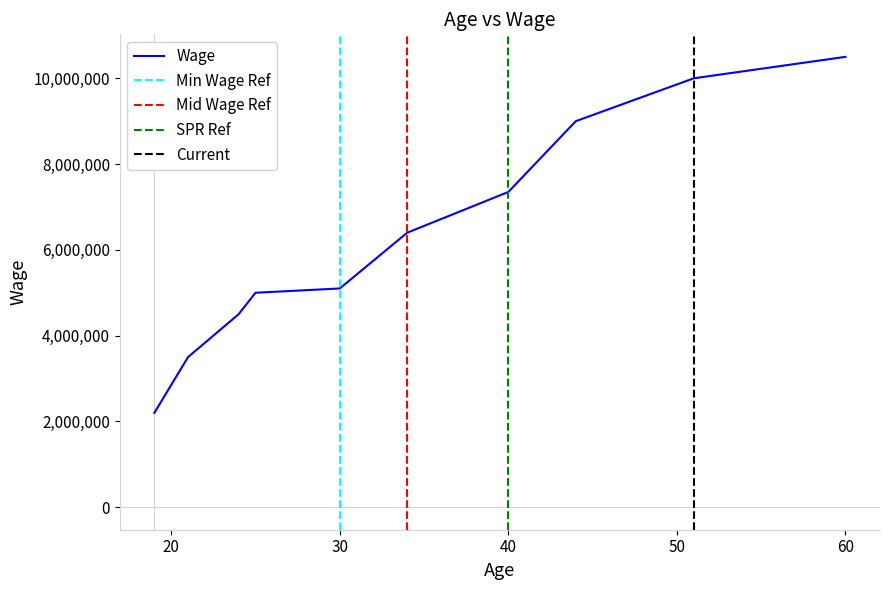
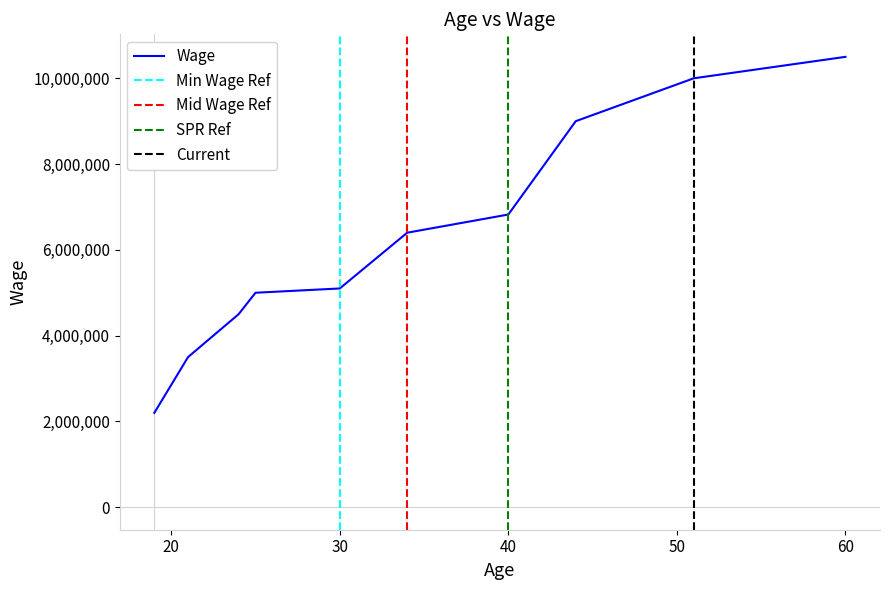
  {
    "30": "5,100,000",
-   "40": "7,400,000",
+   "40": "6,800,000",
    "60": "10,500,000"
  }
